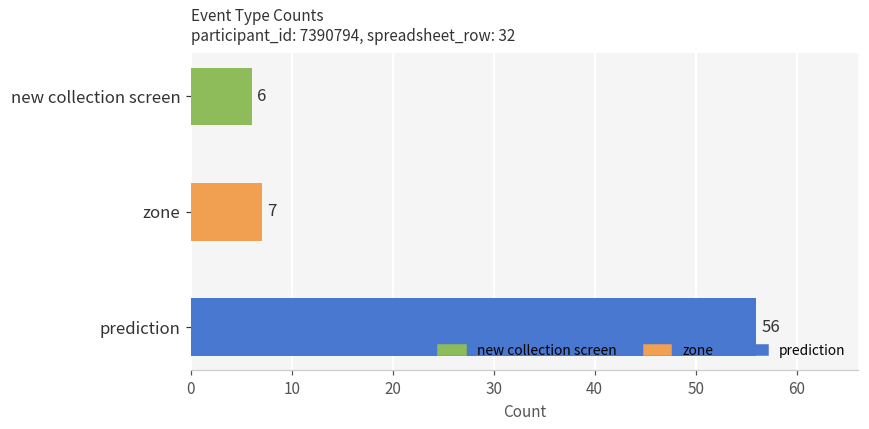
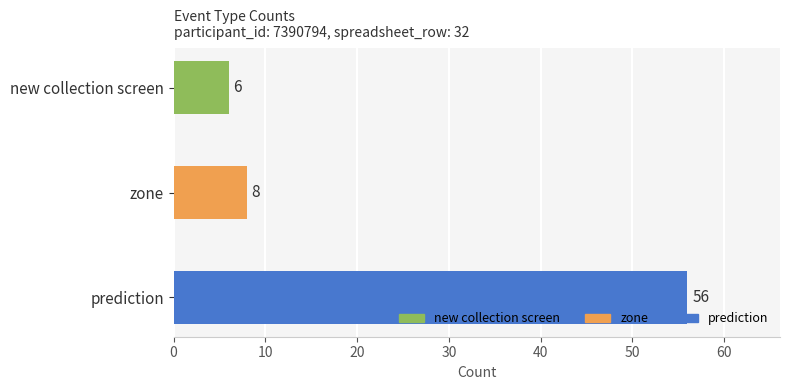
  {
    "new collection screen": 6,
-   "zone": 7,
+   "zone": 8,
    "prediction": 56
  }
